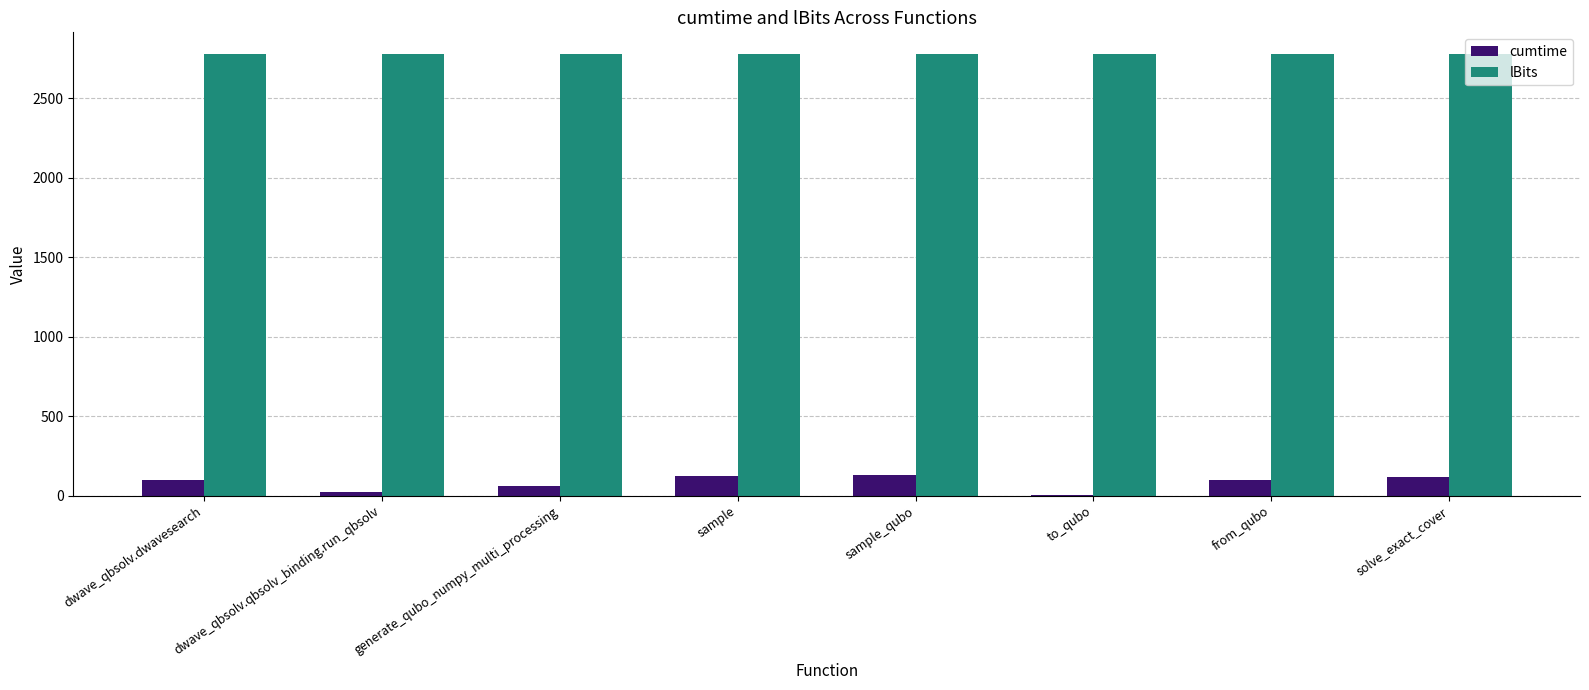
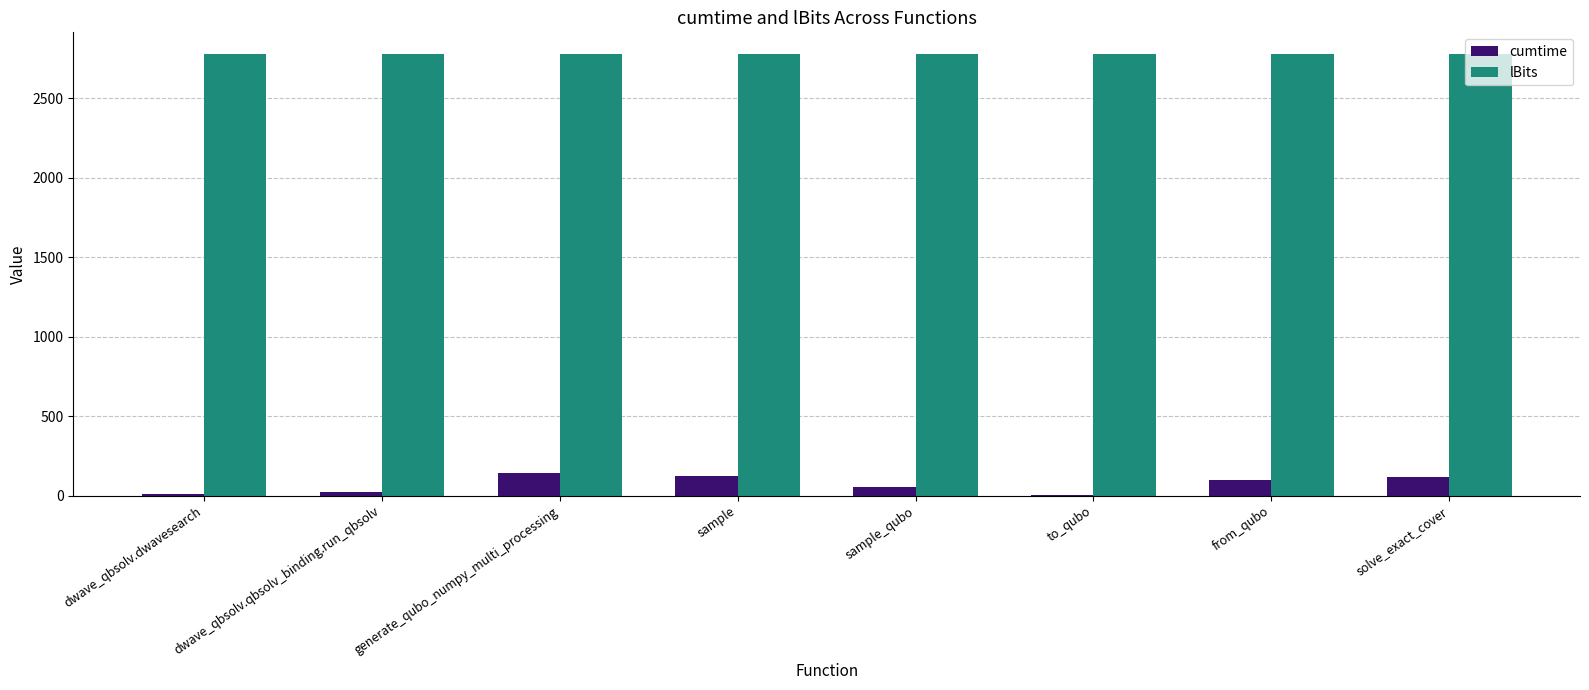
  {
    "cumtime": {
-     "dwave_qbsolv.dwavesearch": 100,
+     "dwave_qbsolv.dwavesearch": 10,
      "dwave_qbsolv.qbsolv_binding.run_qbsolv": 20,
-     "generate_qubo_numpy_multi_processing": 60,
+     "generate_qubo_numpy_multi_processing": 140,
      "sample": 120,
-     "sample_qubo": 130,
+     "sample_qubo": 60,
      "from_qubo": 100,
      "solve_exact_cover": 120
    },
    "lBits": {
      "dwave_qbsolv.dwavesearch": 2780,
      "dwave_qbsolv.qbsolv_binding.run_qbsolv": 2780,
      "generate_qubo_numpy_multi_processing": 2780,
      "sample": 2780,
      "sample_qubo": 2780,
      "to_qubo": 2780,
      "from_qubo": 2780
    }
  }
